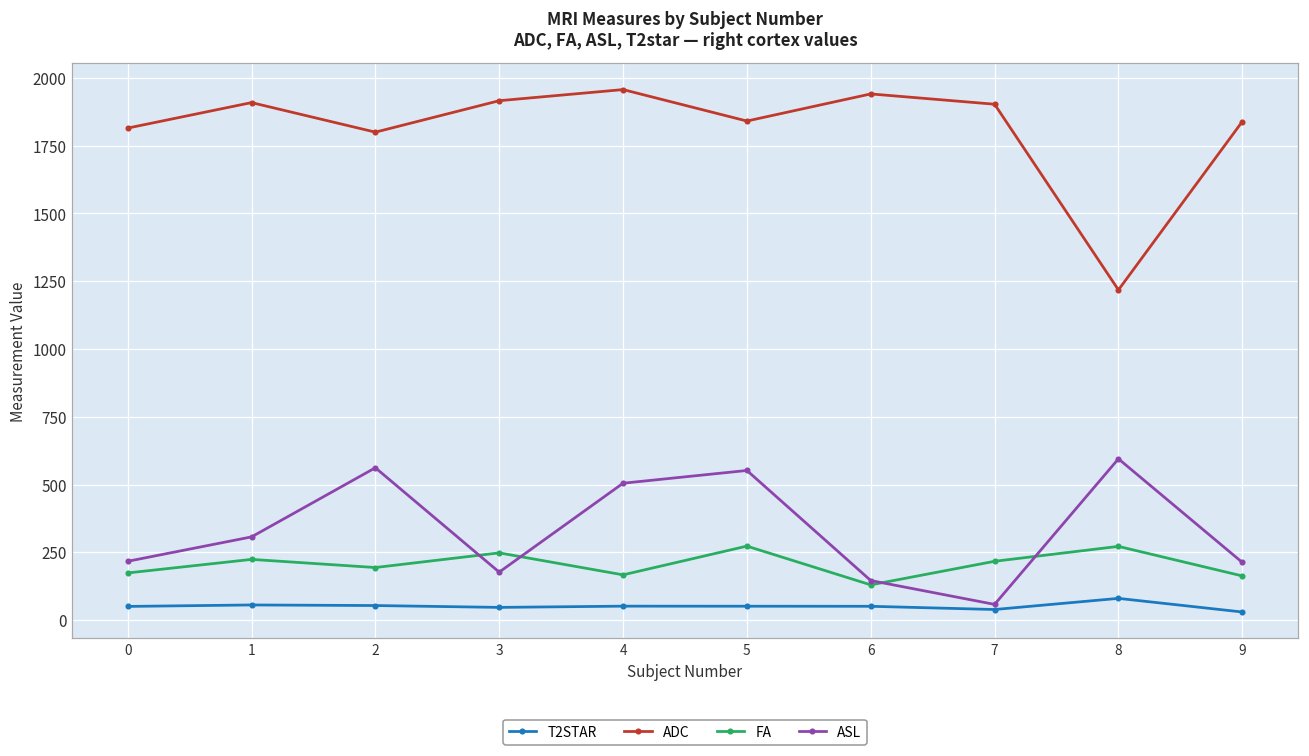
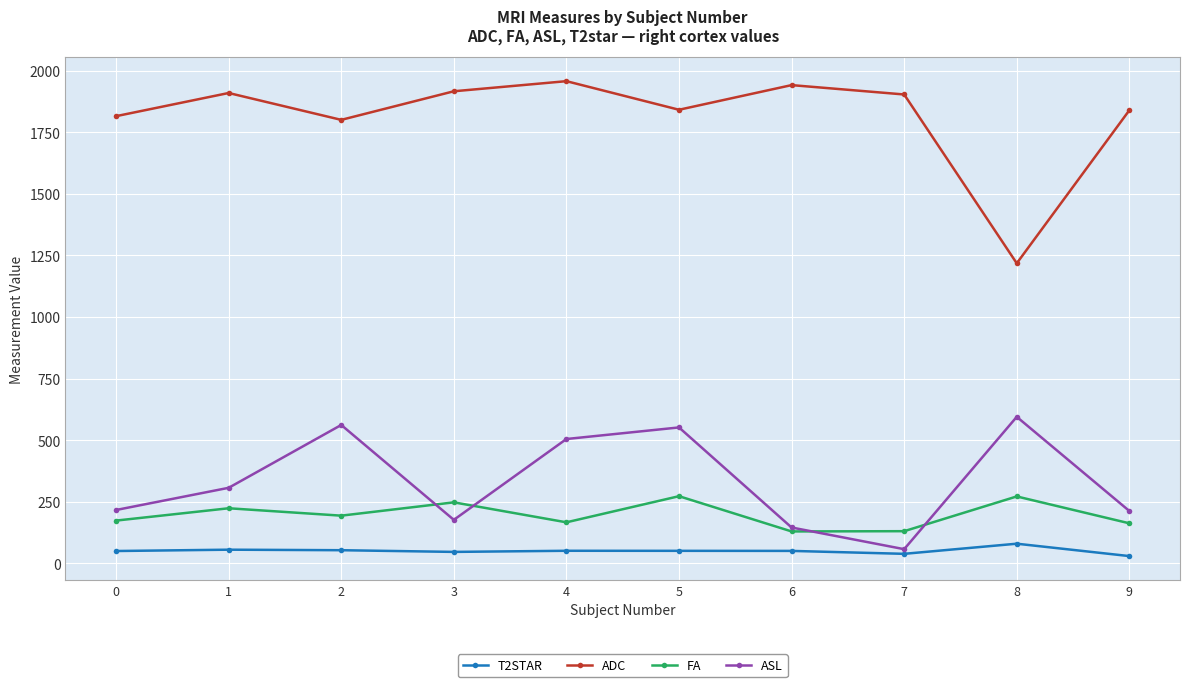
  {
    "T2STAR": {
      "0": 50,
      "1": 60,
      "2": 50,
      "3": 50,
      "4": 50,
      "5": 50,
      "6": 50,
      "7": 40,
      "8": 80,
      "9": 30
    },
    "ADC": {
      "0": 1820,
      "1": 1910,
      "2": 1800,
      "3": 1920,
      "4": 1960,
      "5": 1840,
      "6": 1940,
      "7": 1900,
      "8": 1220,
      "9": 1840
    },
    "FA": {
      "0": 170,
      "1": 220,
      "2": 190,
      "3": 250,
      "4": 170,
      "5": 270,
      "6": 130,
-     "7": 220,
+     "7": 130,
      "8": 270,
      "9": 160
    },
    "ASL": {
      "0": 220,
      "1": 310,
      "2": 560,
      "3": 180,
      "4": 510,
      "5": 550,
      "6": 150,
      "7": 60,
      "8": 600,
      "9": 210
    }
  }
